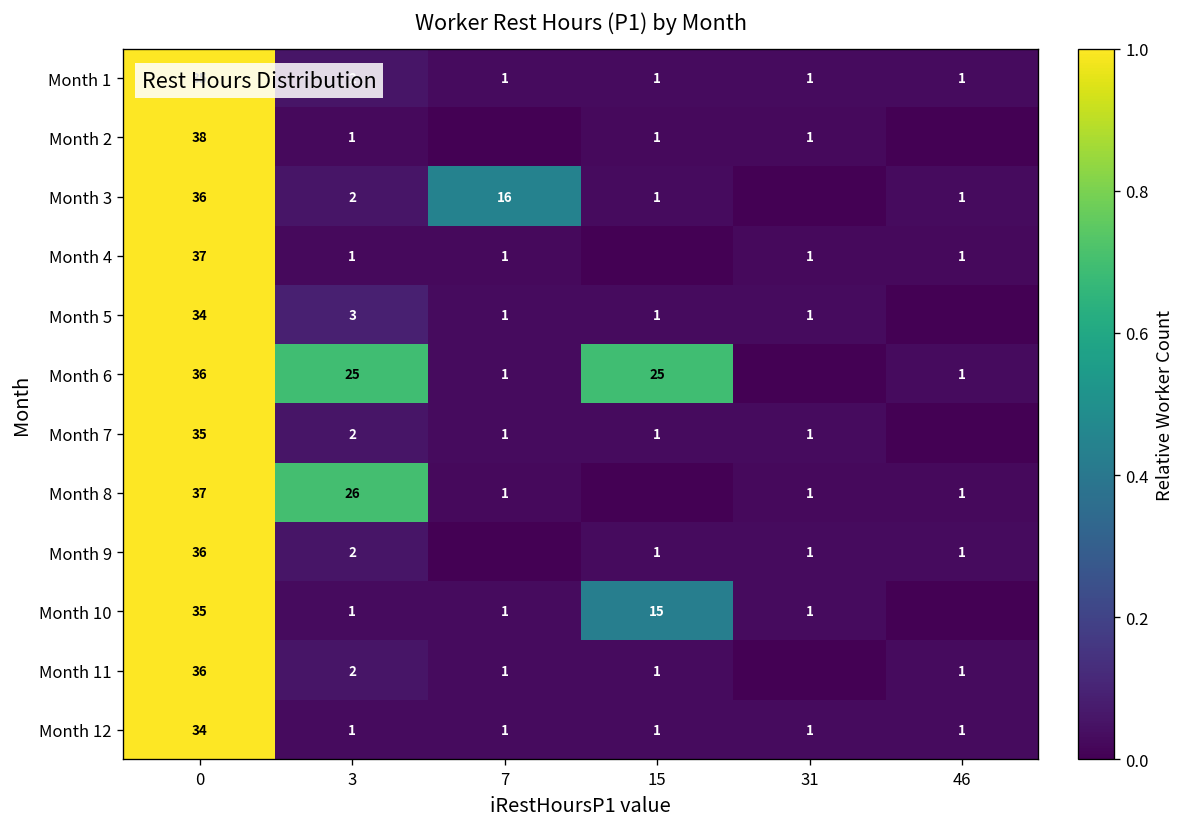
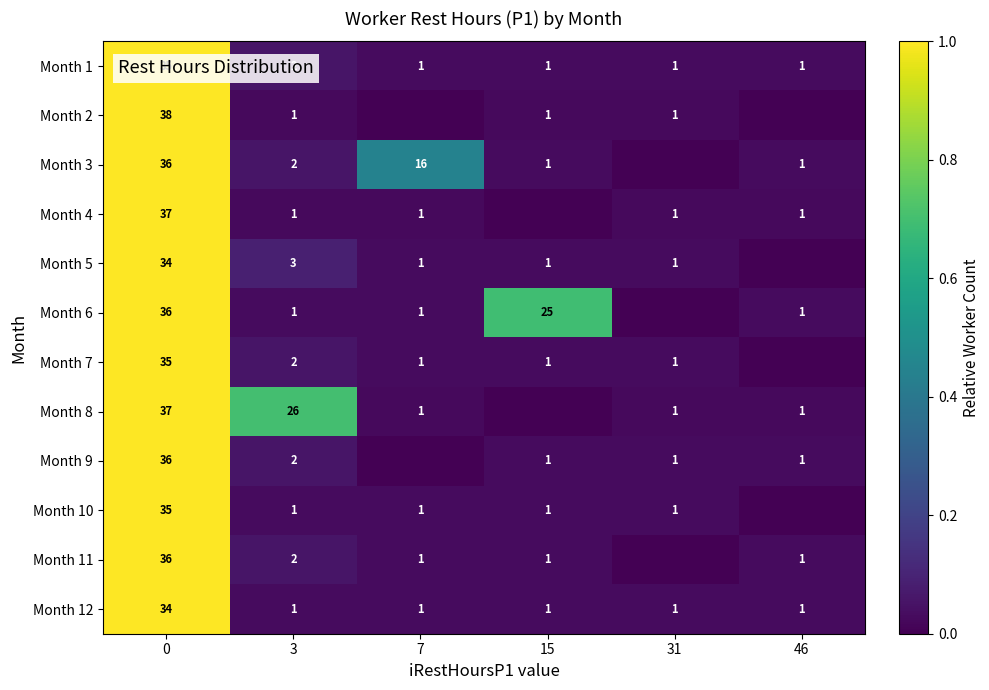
  {
    "Month 1": {
      "7": 1,
      "15": 1,
      "31": 1,
      "46": 1
    },
    "Month 2": {
      "0": 38,
      "3": 1,
      "15": 1,
      "31": 1
    },
    "Month 3": {
      "0": 36,
      "3": 2,
      "7": 16,
      "15": 1,
      "46": 1
    },
    "Month 4": {
      "0": 37,
      "3": 1,
      "7": 1,
      "31": 1,
      "46": 1
    },
    "Month 5": {
      "0": 34,
      "3": 3,
      "7": 1,
      "15": 1,
      "31": 1
    },
    "Month 6": {
      "0": 36,
-     "3": 25,
+     "3": 1,
      "7": 1,
      "15": 25,
      "46": 1
    },
    "Month 7": {
      "0": 35,
      "3": 2,
      "7": 1,
      "15": 1,
      "31": 1
    },
    "Month 8": {
      "0": 37,
      "3": 26,
      "7": 1,
      "31": 1,
      "46": 1
    },
    "Month 9": {
      "0": 36,
      "3": 2,
      "15": 1,
      "31": 1,
      "46": 1
    },
    "Month 10": {
      "0": 35,
      "3": 1,
      "7": 1,
-     "15": 15,
+     "15": 1,
      "31": 1
    },
    "Month 11": {
      "0": 36,
      "3": 2,
      "7": 1,
      "15": 1,
      "46": 1
    },
    "Month 12": {
      "0": 34,
      "3": 1,
      "7": 1,
      "15": 1,
      "31": 1,
      "46": 1
    }
  }
